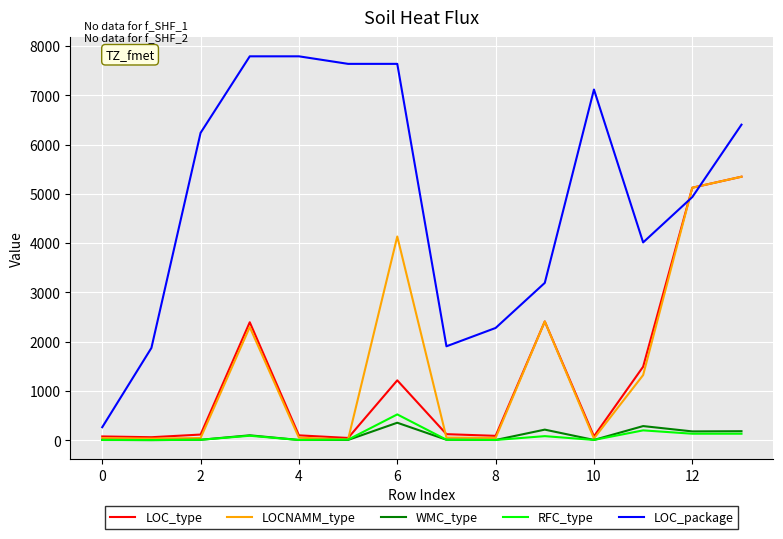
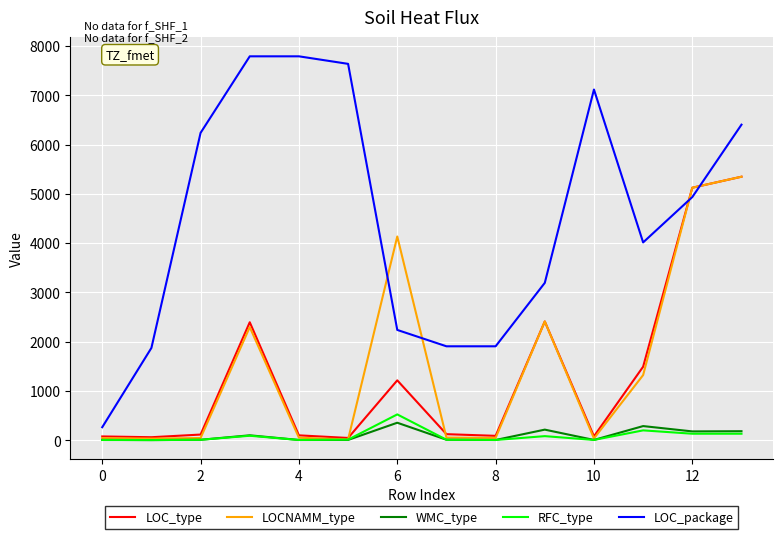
  {
    "LOC_type": {
      "2": 100,
      "6": 1200
    },
    "LOCNAMM_type": {
      "6": 4100
    },
    "WMC_type": {
      "6": 400
    },
    "RFC_type": {
      "6": 500
    },
    "LOC_package": {
      "0": 300,
      "2": 6200,
      "4": 7800,
-     "6": 7600,
-     "8": 2300,
+     "6": 2200,
+     "8": 1900,
      "10": 7100,
      "12": 4900
    }
  }
